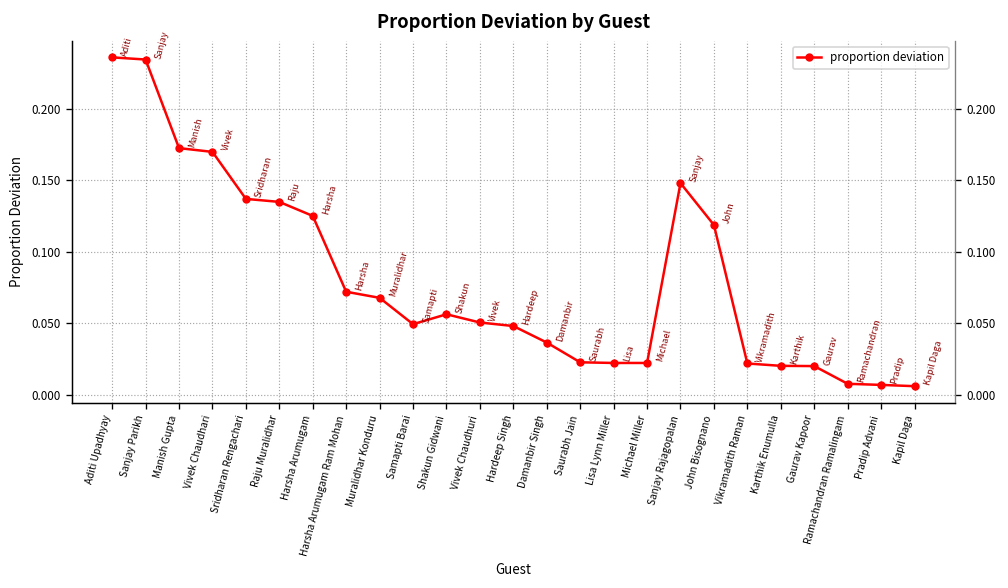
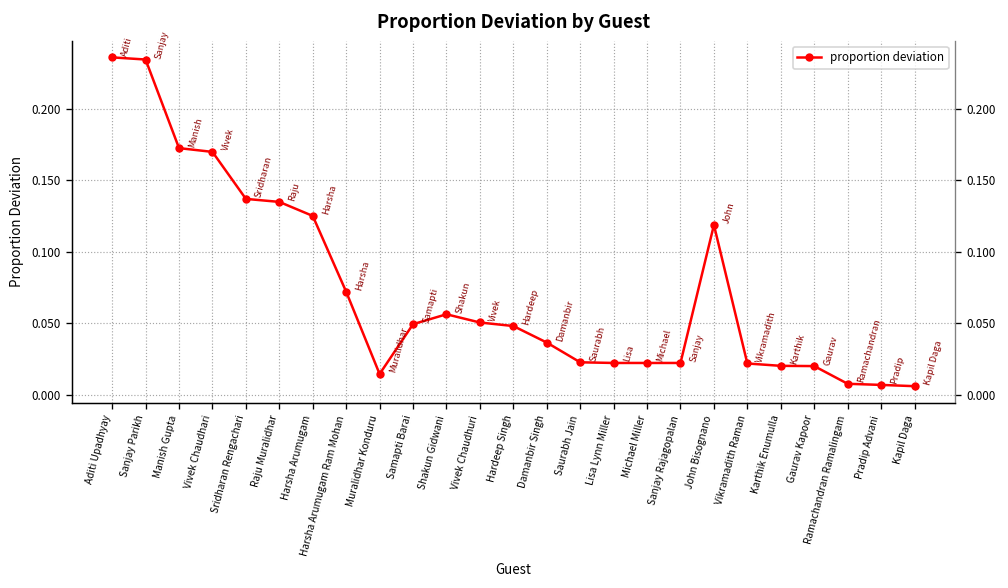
  {
    "Aditi Upadhyay": 0.236,
    "Sanjay Parikh": 0.235,
    "Manish Gupta": 0.173,
    "Vivek Chaudhari": 0.170,
    "Sridharan Rengachari": 0.137,
    "Raju Muralidhar": 0.135,
    "Harsha Arumugam": 0.125,
    "Harsha Arumugam Ram Mohan": 0.072,
-   "Muralidhar Konduru": 0.068,
+   "Muralidhar Konduru": 0.015,
    "Samapti Barai": 0.049,
    "Shakun Gidwani": 0.056,
    "Vivek Chaudhuri": 0.051,
    "Hardeep Singh": 0.048,
    "Damanbir Singh": 0.037,
    "Saurabh Jain": 0.023,
    "Lisa Lynn Miller": 0.022,
    "Michael Miller": 0.022,
-   "Sanjay Rajagopalan": 0.148,
+   "Sanjay Rajagopalan": 0.022,
    "John Bisognano": 0.119,
    "Vikramadith Raman": 0.022,
    "Karthik Enumulla": 0.020,
    "Gaurav Kapoor": 0.020,
    "Ramachandran Ramalingam": 0.008,
    "Pradip Advani": 0.007,
    "Kapil Daga": 0.006
  }
